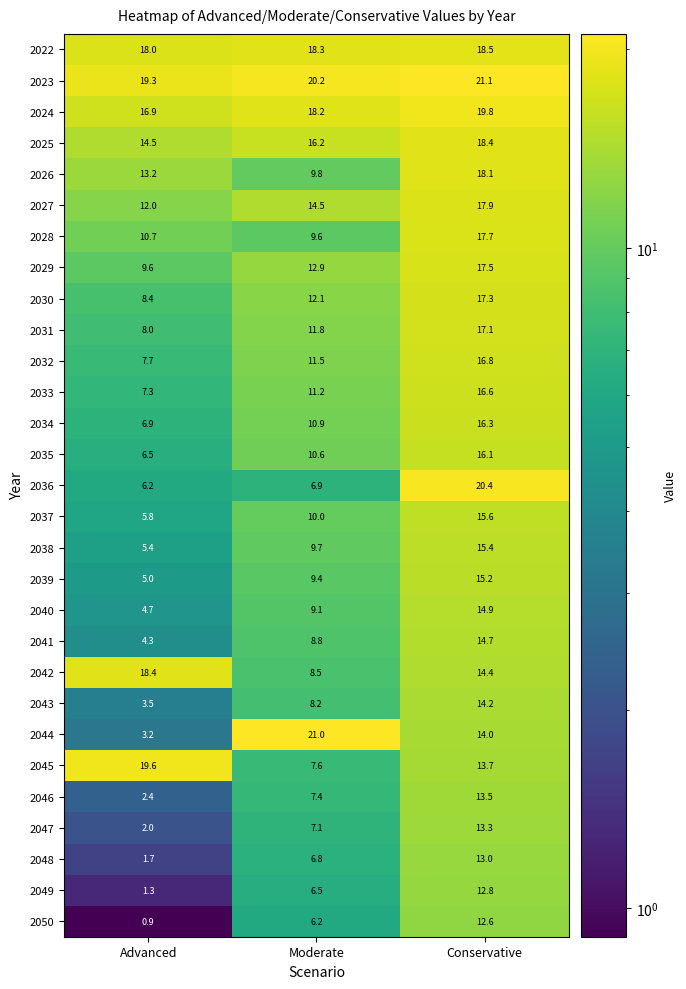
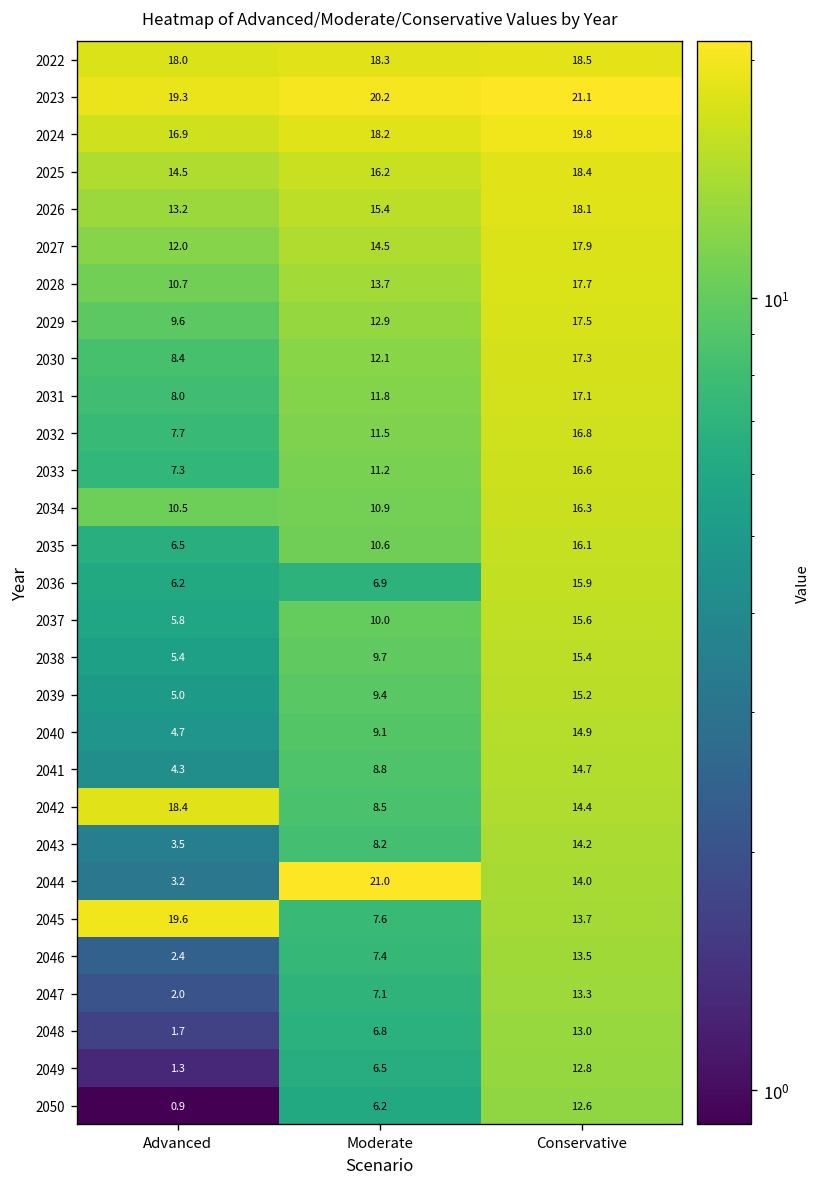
  {
    "2022": {
      "Advanced": 18.0,
      "Moderate": 18.3,
      "Conservative": 18.5
    },
    "2023": {
      "Advanced": 19.3,
      "Moderate": 20.2,
      "Conservative": 21.1
    },
    "2024": {
      "Advanced": 16.9,
      "Moderate": 18.2,
      "Conservative": 19.8
    },
    "2025": {
      "Advanced": 14.5,
      "Moderate": 16.2,
      "Conservative": 18.4
    },
    "2026": {
      "Advanced": 13.2,
-     "Moderate": 9.8,
+     "Moderate": 15.4,
      "Conservative": 18.1
    },
    "2027": {
      "Advanced": 12.0,
      "Moderate": 14.5,
      "Conservative": 17.9
    },
    "2028": {
      "Advanced": 10.7,
-     "Moderate": 9.6,
+     "Moderate": 13.7,
      "Conservative": 17.7
    },
    "2029": {
      "Advanced": 9.6,
      "Moderate": 12.9,
      "Conservative": 17.5
    },
    "2030": {
      "Advanced": 8.4,
      "Moderate": 12.1,
      "Conservative": 17.3
    },
    "2031": {
      "Advanced": 8.0,
      "Moderate": 11.8,
      "Conservative": 17.1
    },
    "2032": {
      "Advanced": 7.7,
      "Moderate": 11.5,
      "Conservative": 16.8
    },
    "2033": {
      "Advanced": 7.3,
      "Moderate": 11.2,
      "Conservative": 16.6
    },
    "2034": {
-     "Advanced": 6.9,
+     "Advanced": 10.5,
      "Moderate": 10.9,
      "Conservative": 16.3
    },
    "2035": {
      "Advanced": 6.5,
      "Moderate": 10.6,
      "Conservative": 16.1
    },
    "2036": {
      "Advanced": 6.2,
      "Moderate": 6.9,
-     "Conservative": 20.4
+     "Conservative": 15.9
    },
    "2037": {
      "Advanced": 5.8,
      "Moderate": 10.0,
      "Conservative": 15.6
    },
    "2038": {
      "Advanced": 5.4,
      "Moderate": 9.7,
      "Conservative": 15.4
    },
    "2039": {
      "Advanced": 5.0,
      "Moderate": 9.4,
      "Conservative": 15.2
    },
    "2040": {
      "Advanced": 4.7,
      "Moderate": 9.1,
      "Conservative": 14.9
    },
    "2041": {
      "Advanced": 4.3,
      "Moderate": 8.8,
      "Conservative": 14.7
    },
    "2042": {
      "Advanced": 18.4,
      "Moderate": 8.5,
      "Conservative": 14.4
    },
    "2043": {
      "Advanced": 3.5,
      "Moderate": 8.2,
      "Conservative": 14.2
    },
    "2044": {
      "Advanced": 3.2,
      "Moderate": 21.0,
      "Conservative": 14.0
    },
    "2045": {
      "Advanced": 19.6,
      "Moderate": 7.6,
      "Conservative": 13.7
    },
    "2046": {
      "Advanced": 2.4,
      "Moderate": 7.4,
      "Conservative": 13.5
    },
    "2047": {
      "Advanced": 2.0,
      "Moderate": 7.1,
      "Conservative": 13.3
    },
    "2048": {
      "Advanced": 1.7,
      "Moderate": 6.8,
      "Conservative": 13.0
    },
    "2049": {
      "Advanced": 1.3,
      "Moderate": 6.5,
      "Conservative": 12.8
    },
    "2050": {
      "Advanced": 0.9,
      "Moderate": 6.2,
      "Conservative": 12.6
    }
  }
